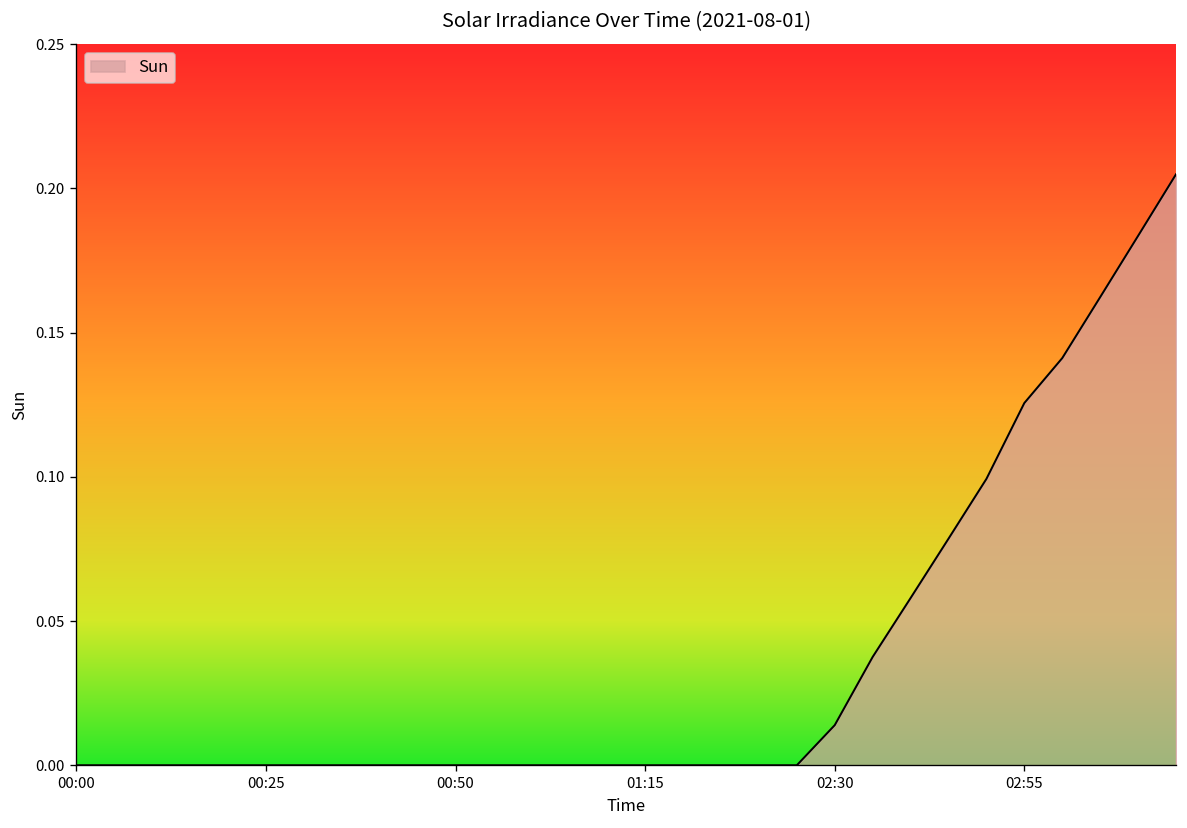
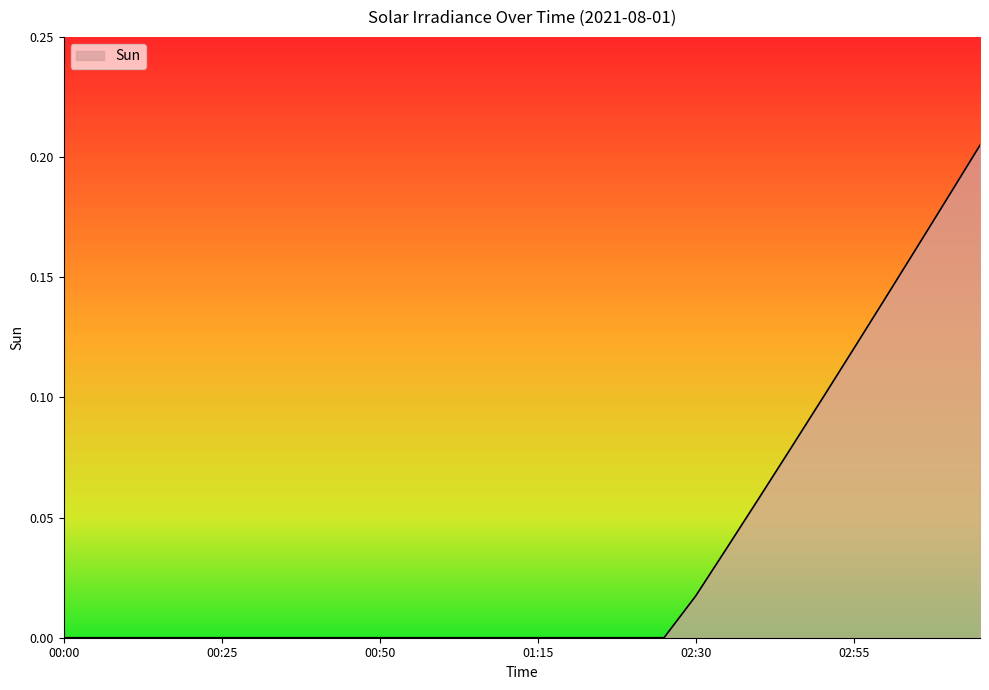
  {
    "00:00": 0.000,
    "00:25": 0.000,
    "00:50": 0.000,
    "01:15": 0.000,
-   "02:30": 0.014,
-   "02:55": 0.126
+   "02:30": 0.017,
+   "02:55": 0.120
  }
